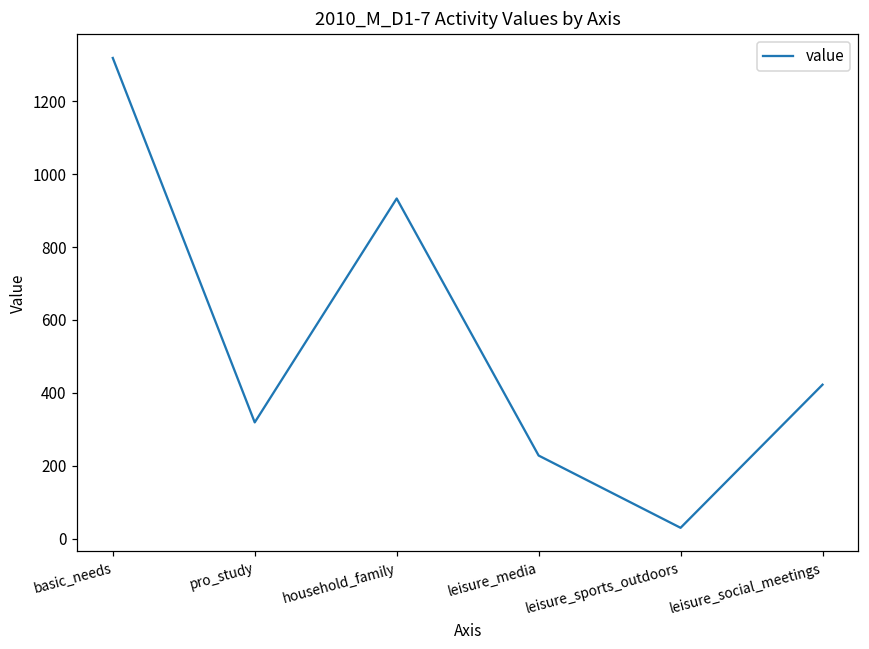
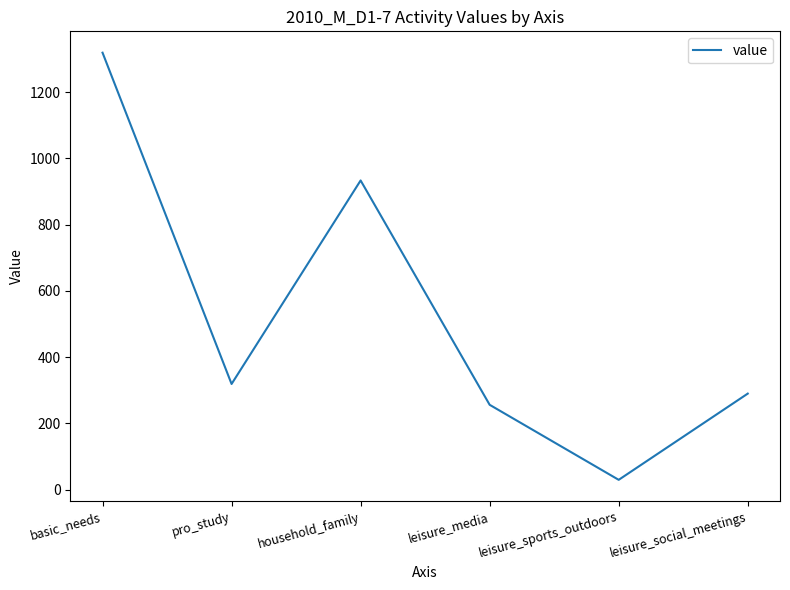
  {
    "basic_needs": 1320,
    "pro_study": 320,
    "household_family": 930,
-   "leisure_media": 230,
+   "leisure_media": 260,
    "leisure_sports_outdoors": 30,
-   "leisure_social_meetings": 420
+   "leisure_social_meetings": 290
  }
